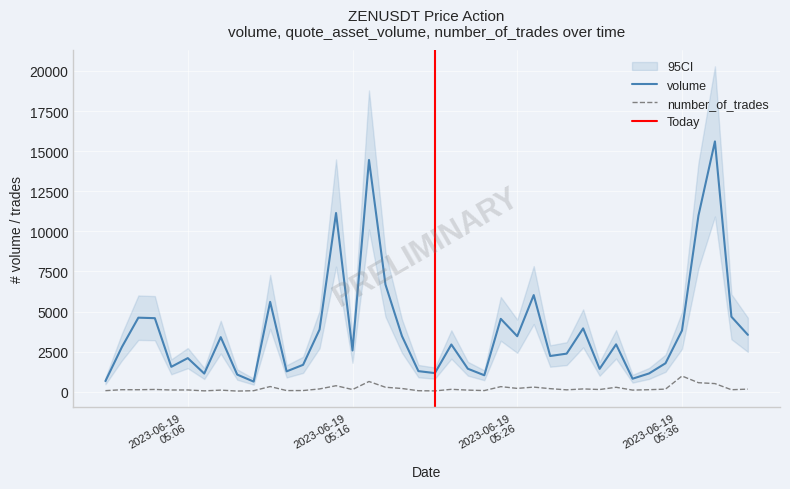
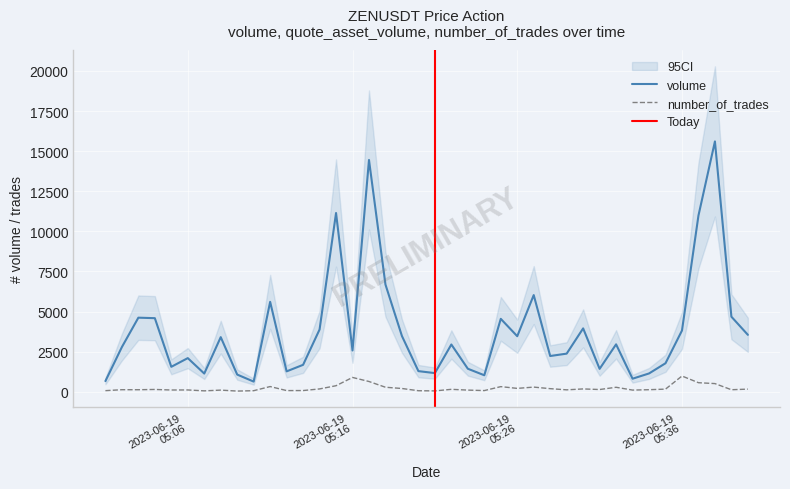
  {
    "number_of_trades": {
      "2023-06-19 05:06": 100,
-     "2023-06-19 05:16": 100,
+     "2023-06-19 05:16": 900,
      "2023-06-19 05:26": 200,
      "2023-06-19 05:36": 1000
    }
  }
